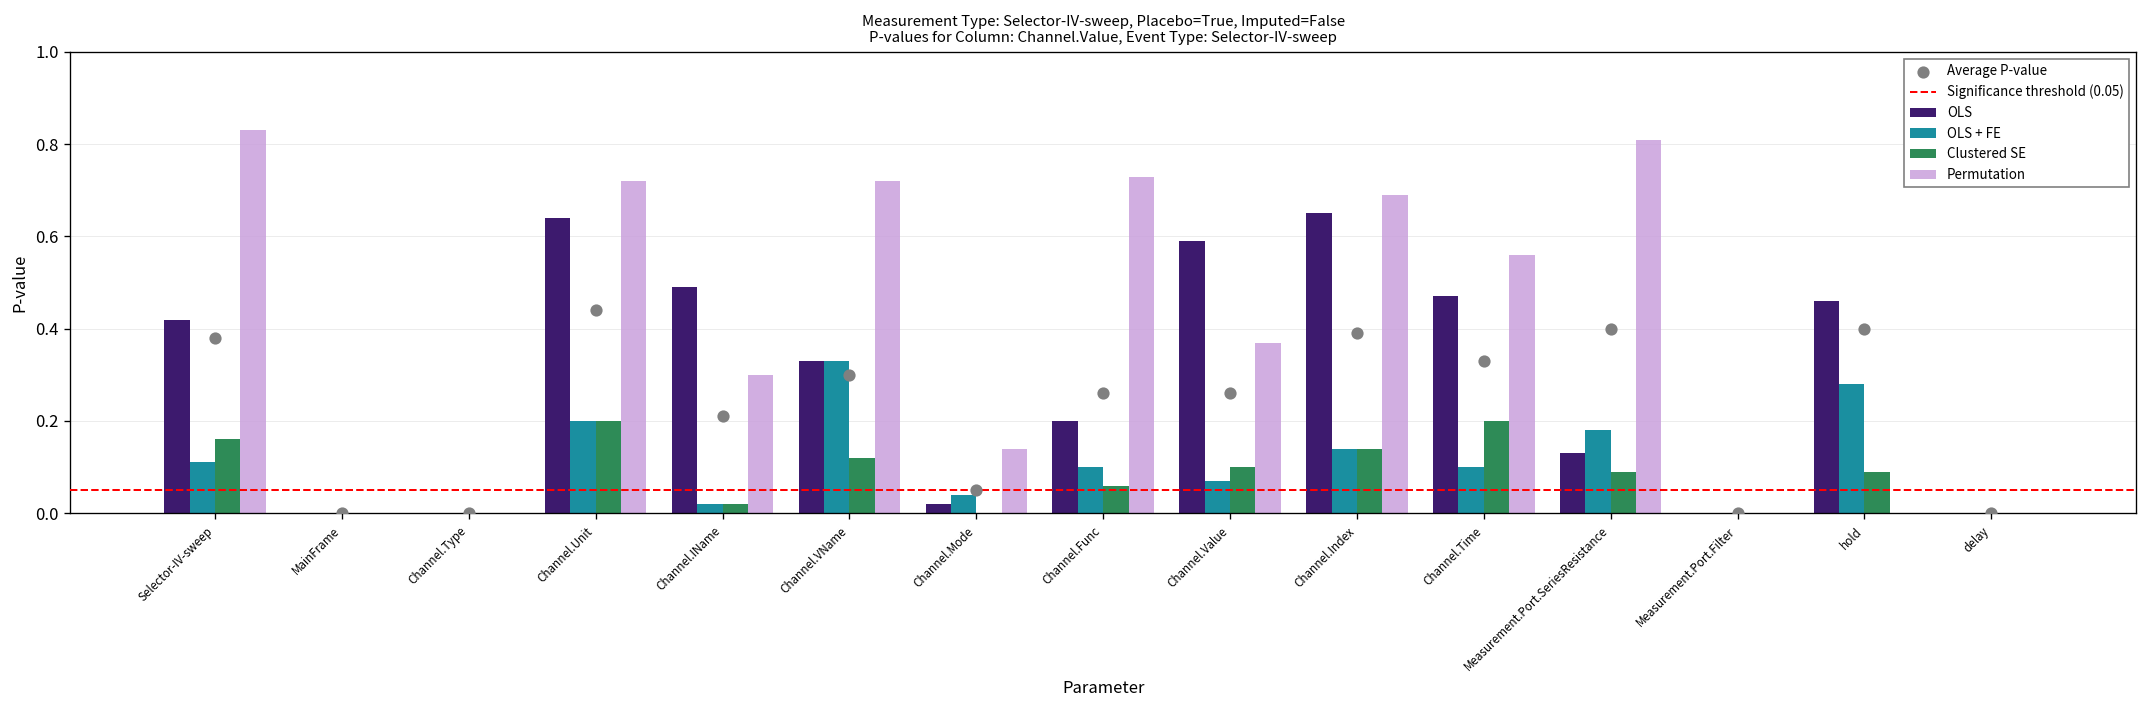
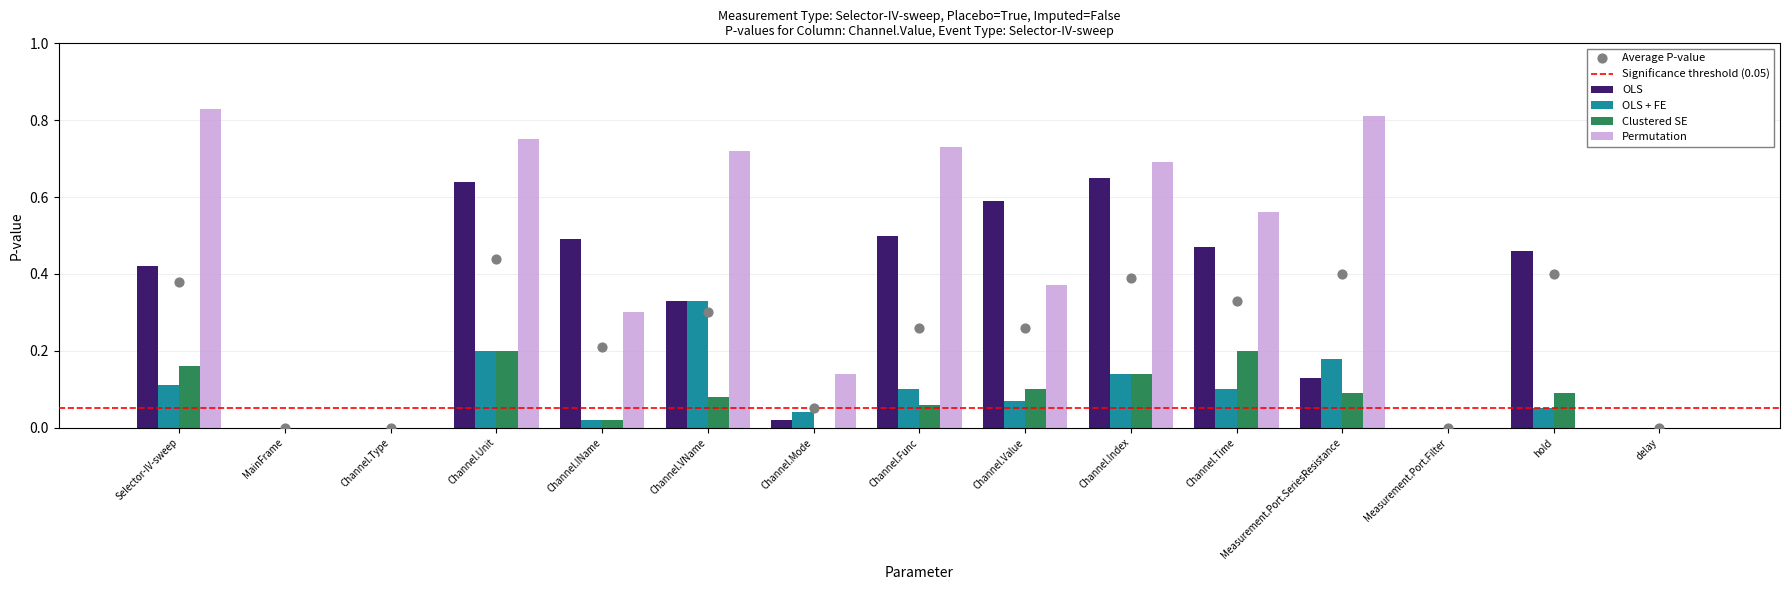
  {
    "OLS": {
      "Selector-IV-sweep": 0.42,
      "MainFrame": 0.0,
      "Channel.Type": 0.0,
      "Channel.Unit": 0.64,
      "Channel.IName": 0.49,
      "Channel.VName": 0.33,
      "Channel.Mode": 0.02,
-     "Channel.Func": 0.2,
+     "Channel.Func": 0.5,
      "Channel.Value": 0.59,
      "Channel.Index": 0.65,
      "Channel.Time": 0.47,
      "Measurement.Port.SeriesResistance": 0.13,
      "Measurement.Port.Filter": 0.0,
      "hold": 0.46,
      "delay": 0.0
    },
    "OLS + FE": {
      "Selector-IV-sweep": 0.11,
      "MainFrame": 0.00,
      "Channel.Type": 0.00,
      "Channel.Unit": 0.20,
      "Channel.IName": 0.02,
      "Channel.VName": 0.33,
      "Channel.Mode": 0.04,
      "Channel.Func": 0.10,
      "Channel.Value": 0.07,
      "Channel.Index": 0.14,
      "Channel.Time": 0.10,
      "Measurement.Port.SeriesResistance": 0.18,
      "Measurement.Port.Filter": 0.00,
-     "hold": 0.28,
+     "hold": 0.05,
      "delay": 0.00
    },
    "Clustered SE": {
      "Selector-IV-sweep": 0.16,
      "MainFrame": 0.00,
      "Channel.Type": 0.00,
      "Channel.Unit": 0.20,
      "Channel.IName": 0.02,
-     "Channel.VName": 0.12,
+     "Channel.VName": 0.08,
      "Channel.Mode": 0.00,
      "Channel.Func": 0.06,
      "Channel.Value": 0.10,
      "Channel.Index": 0.14,
      "Channel.Time": 0.20,
      "Measurement.Port.SeriesResistance": 0.09,
      "Measurement.Port.Filter": 0.00,
      "hold": 0.09,
      "delay": 0.00
    },
    "Permutation": {
      "Selector-IV-sweep": 0.83,
      "MainFrame": 0.00,
      "Channel.Type": 0.00,
-     "Channel.Unit": 0.72,
+     "Channel.Unit": 0.75,
      "Channel.IName": 0.30,
      "Channel.VName": 0.72,
      "Channel.Mode": 0.14,
      "Channel.Func": 0.73,
      "Channel.Value": 0.37,
      "Channel.Index": 0.69,
      "Channel.Time": 0.56,
      "Measurement.Port.SeriesResistance": 0.81,
      "Measurement.Port.Filter": 0.00,
      "hold": 0.00,
      "delay": 0.00
    }
  }
